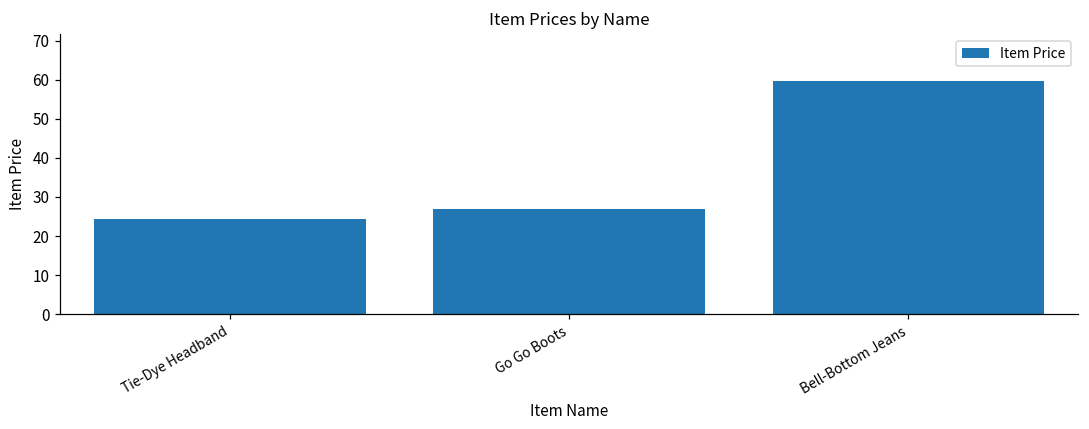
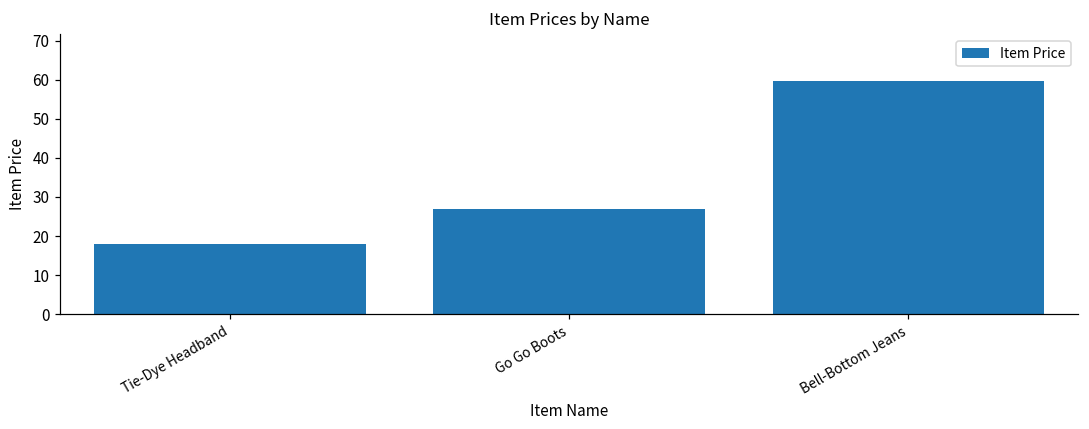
  {
-   "Tie-Dye Headband": 24,
+   "Tie-Dye Headband": 18,
    "Go Go Boots": 27,
    "Bell-Bottom Jeans": 60
  }
